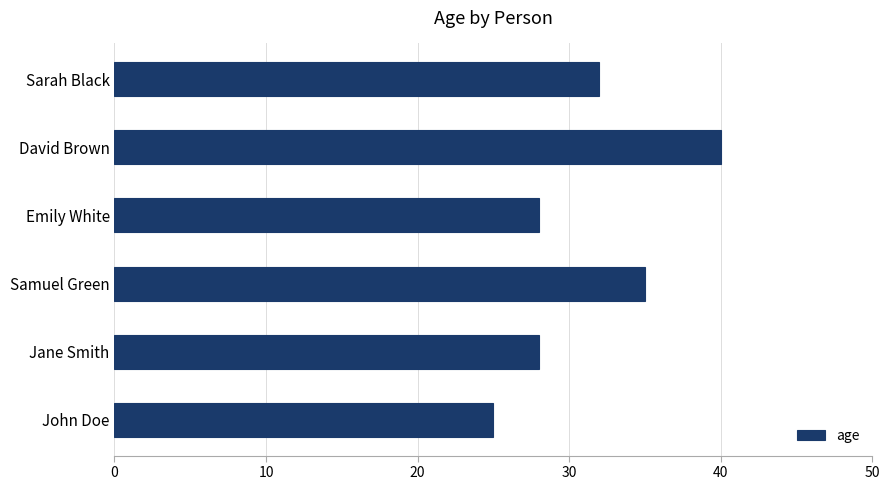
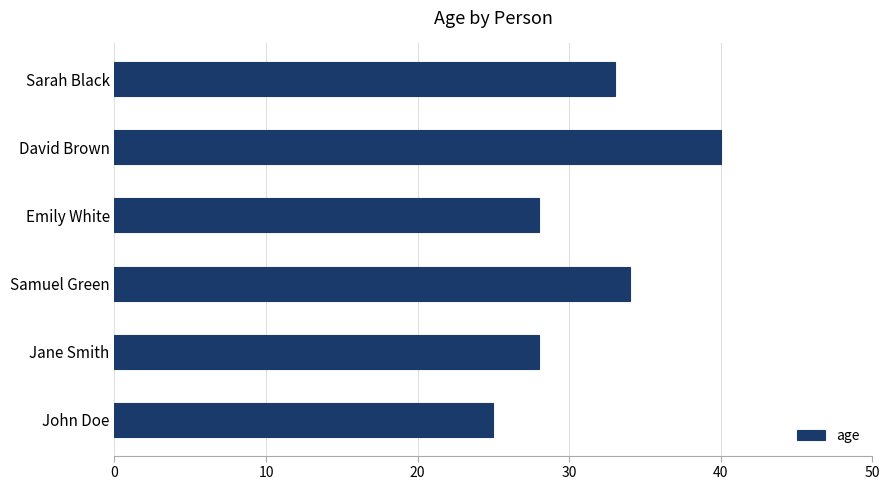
  {
-   "Sarah Black": 32,
+   "Sarah Black": 33,
    "David Brown": 40,
    "Emily White": 28,
-   "Samuel Green": 35,
+   "Samuel Green": 34,
    "Jane Smith": 28,
    "John Doe": 25
  }
